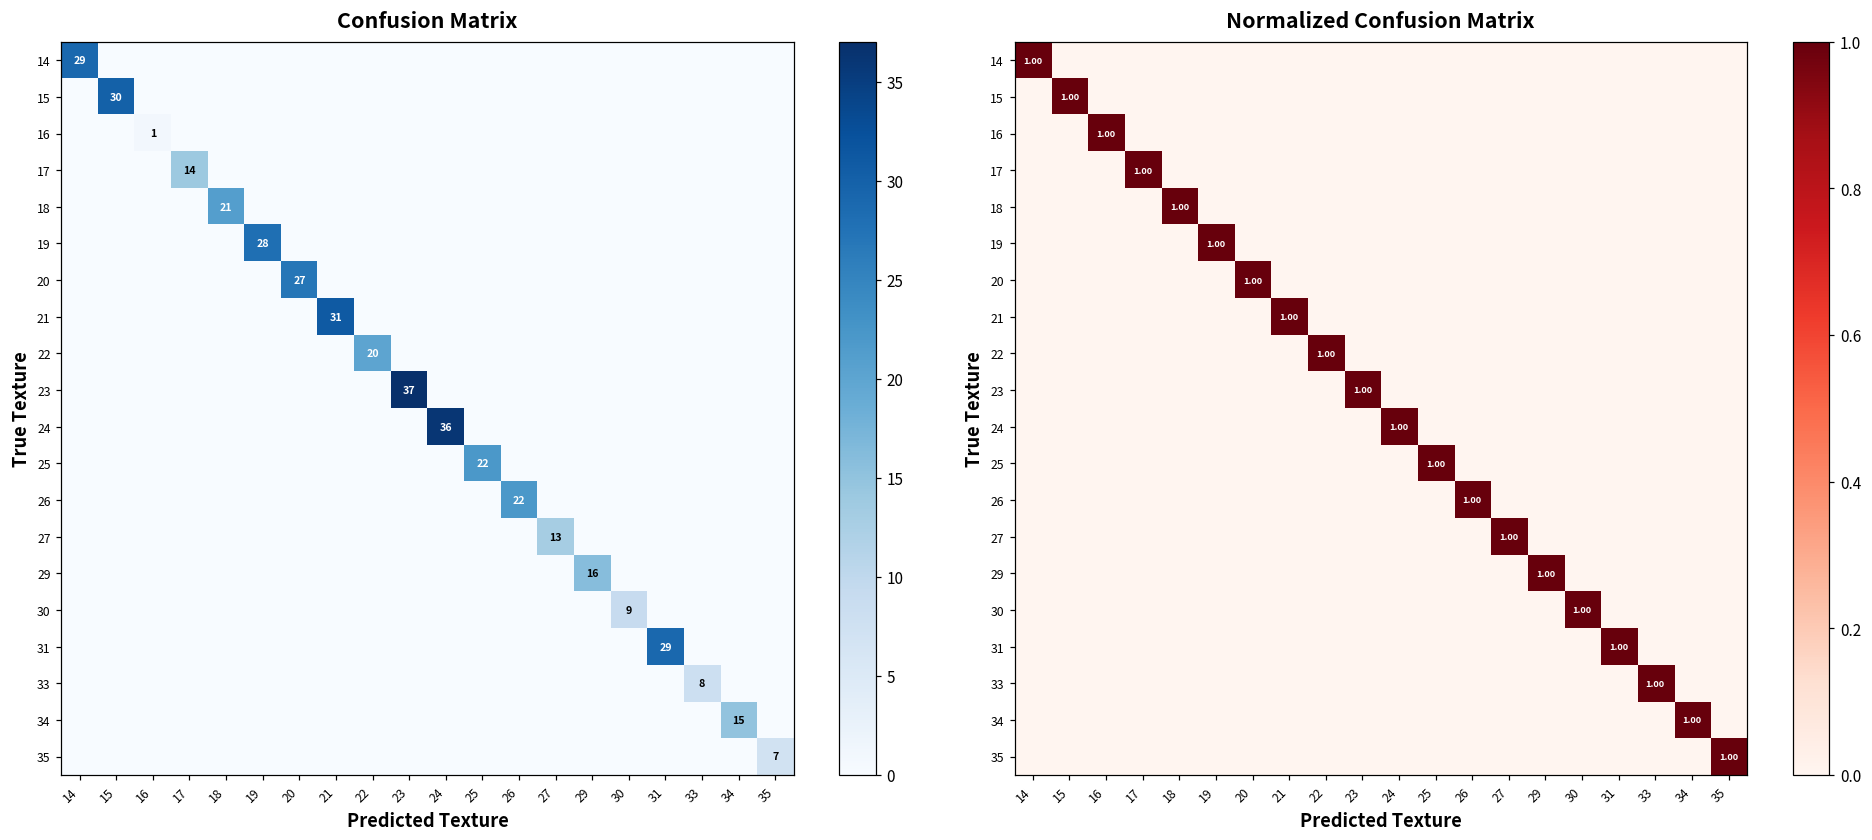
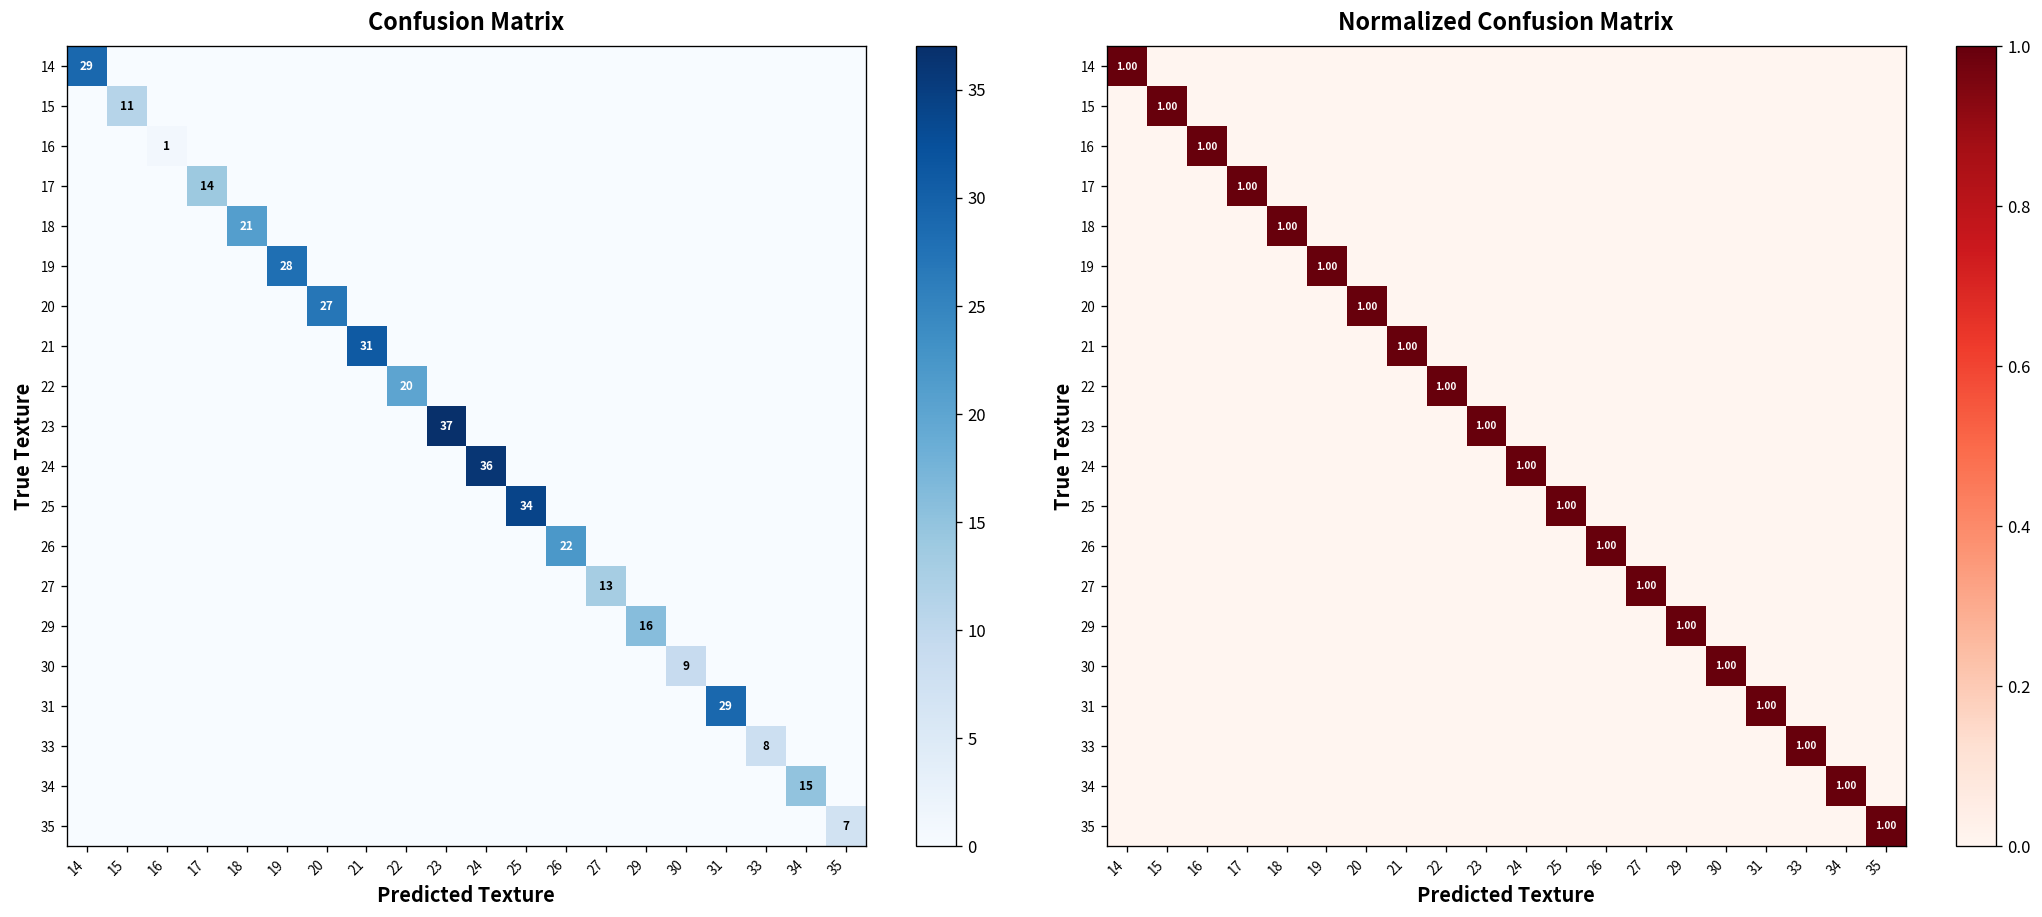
  {
    "Confusion Matrix": {
      "14": {
        "14": 29
      },
      "15": {
-       "15": 30
+       "15": 11
      },
      "16": {
        "16": 1
      },
      "17": {
        "17": 14
      },
      "18": {
        "18": 21
      },
      "19": {
        "19": 28
      },
      "20": {
        "20": 27
      },
      "21": {
        "21": 31
      },
      "22": {
        "22": 20
      },
      "23": {
        "23": 37
      },
      "24": {
        "24": 36
      },
      "25": {
-       "25": 22
+       "25": 34
      },
      "26": {
        "26": 22
      },
      "27": {
        "27": 13
      },
      "29": {
        "29": 16
      },
      "30": {
        "30": 9
      },
      "31": {
        "31": 29
      },
      "33": {
        "33": 8
      },
      "34": {
        "34": 15
      },
      "35": {
        "35": 7
      }
    },
    "Normalized Confusion Matrix": {
      "14": {
        "14": 1.00
      },
      "15": {
        "15": 1.00
      },
      "16": {
        "16": 1.00
      },
      "17": {
        "17": 1.00
      },
      "18": {
        "18": 1.00
      },
      "19": {
        "19": 1.00
      },
      "20": {
        "20": 1.00
      },
      "21": {
        "21": 1.00
      },
      "22": {
        "22": 1.00
      },
      "23": {
        "23": 1.00
      },
      "24": {
        "24": 1.00
      },
      "25": {
        "25": 1.00
      },
      "26": {
        "26": 1.00
      },
      "27": {
        "27": 1.00
      },
      "29": {
        "29": 1.00
      },
      "30": {
        "30": 1.00
      },
      "31": {
        "31": 1.00
      },
      "33": {
        "33": 1.00
      },
      "34": {
        "34": 1.00
      },
      "35": {
        "35": 1.00
      }
    }
  }
